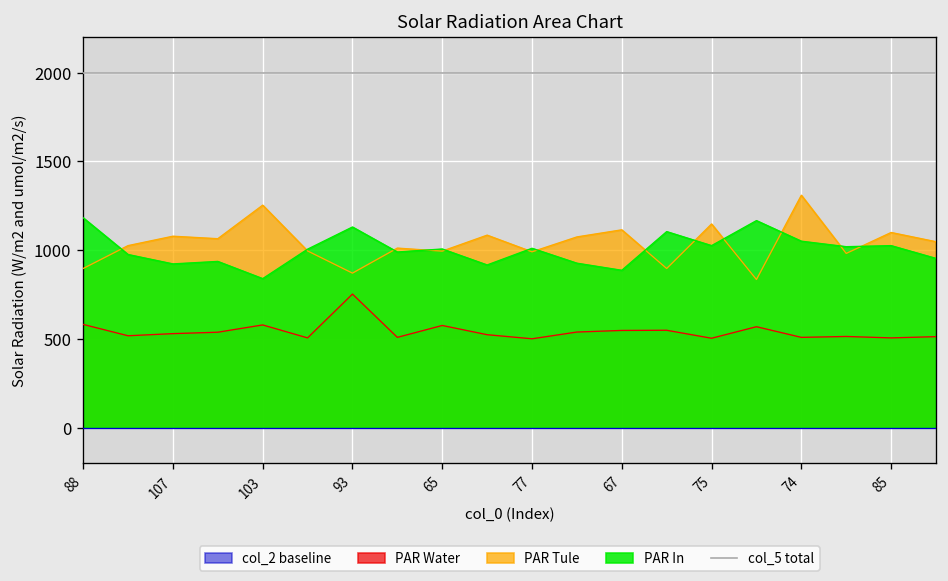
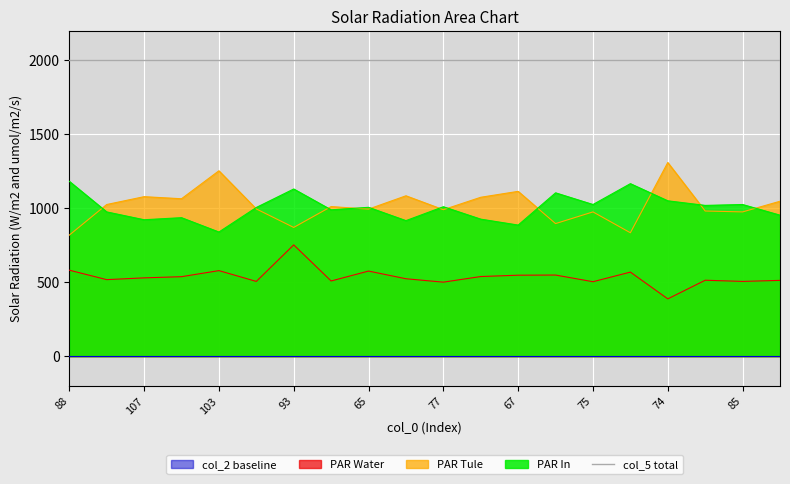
  {
    "col_2 baseline": {
      "88": 0,
      "107": 0,
      "103": 0,
      "93": 0,
      "65": 0,
      "77": 0,
      "67": 0,
      "75": 0,
      "74": 0,
      "85": 0
    },
    "PAR Water": {
      "88": 580,
      "107": 530,
      "103": 580,
      "93": 750,
      "65": 580,
      "77": 500,
      "67": 550,
      "75": 500,
-     "74": 510,
+     "74": 390,
      "85": 510
    },
    "PAR Tule": {
-     "88": 900,
+     "88": 820,
      "107": 1080,
      "103": 1250,
      "93": 870,
      "77": 990,
      "67": 1110,
-     "75": 1150,
+     "75": 980,
      "74": 1310,
-     "85": 1100
+     "85": 980
    },
    "PAR In": {
      "88": 1180,
      "107": 920,
      "103": 840,
      "93": 1130,
      "77": 1010,
      "67": 890,
      "75": 1030,
      "74": 1050,
      "85": 1030
    },
    "col_5 total": {
      "88": 2000,
      "107": 2000,
      "103": 2000,
      "93": 2000,
      "65": 2000,
      "77": 2000,
      "67": 2000,
      "75": 2000,
      "74": 2000,
      "85": 2000
    }
  }
